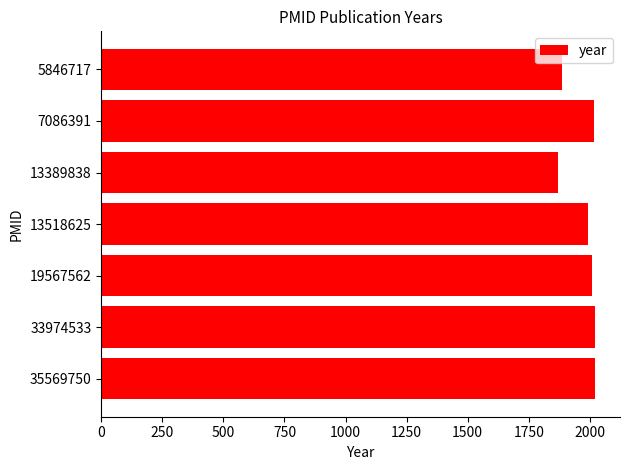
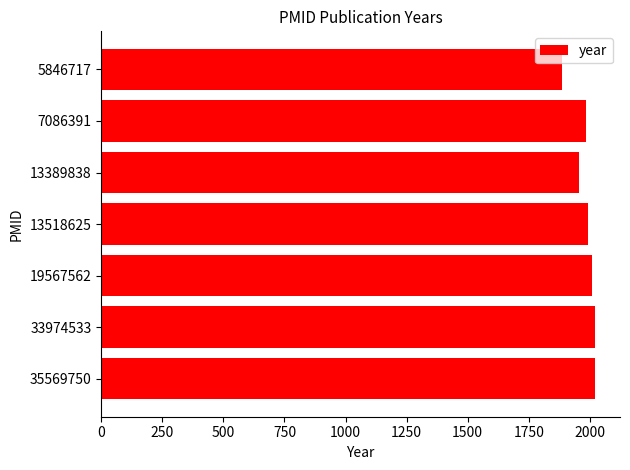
  {
    "5846717": 1890,
-   "7086391": 2020,
-   "13389838": 1870,
+   "7086391": 1980,
+   "13389838": 1960,
    "13518625": 1990,
    "19567562": 2010,
    "33974533": 2020,
    "35569750": 2020
  }
